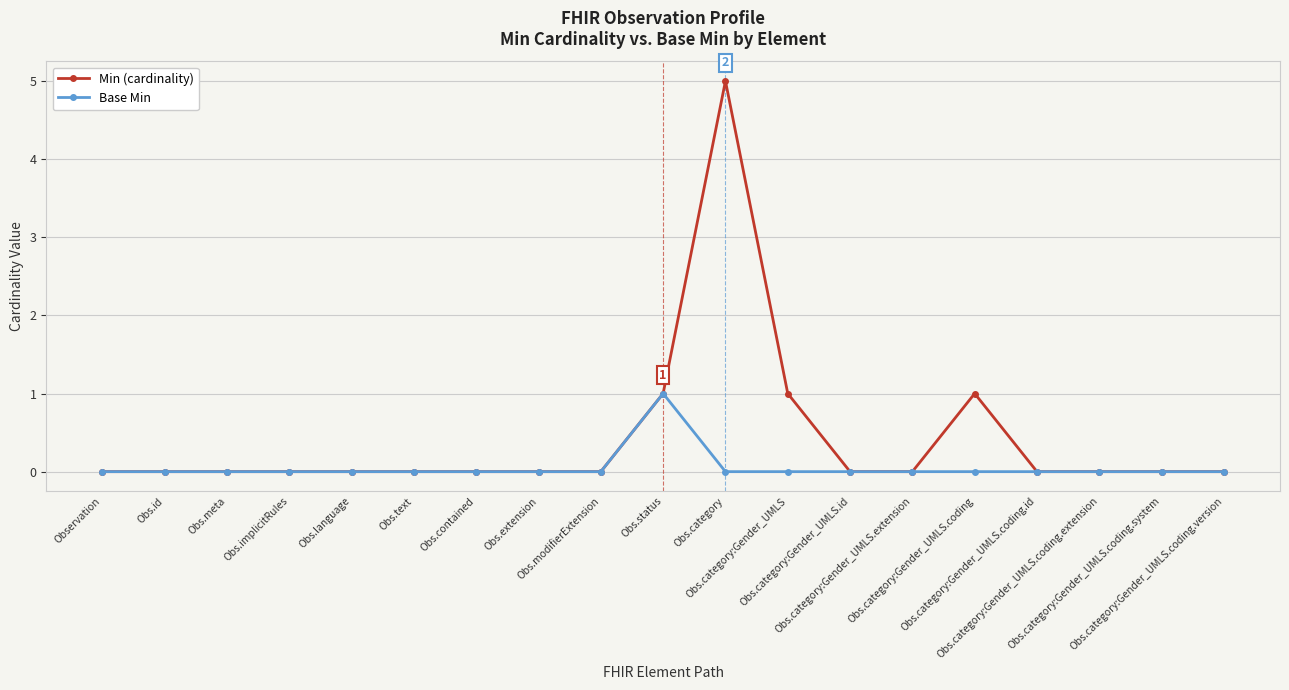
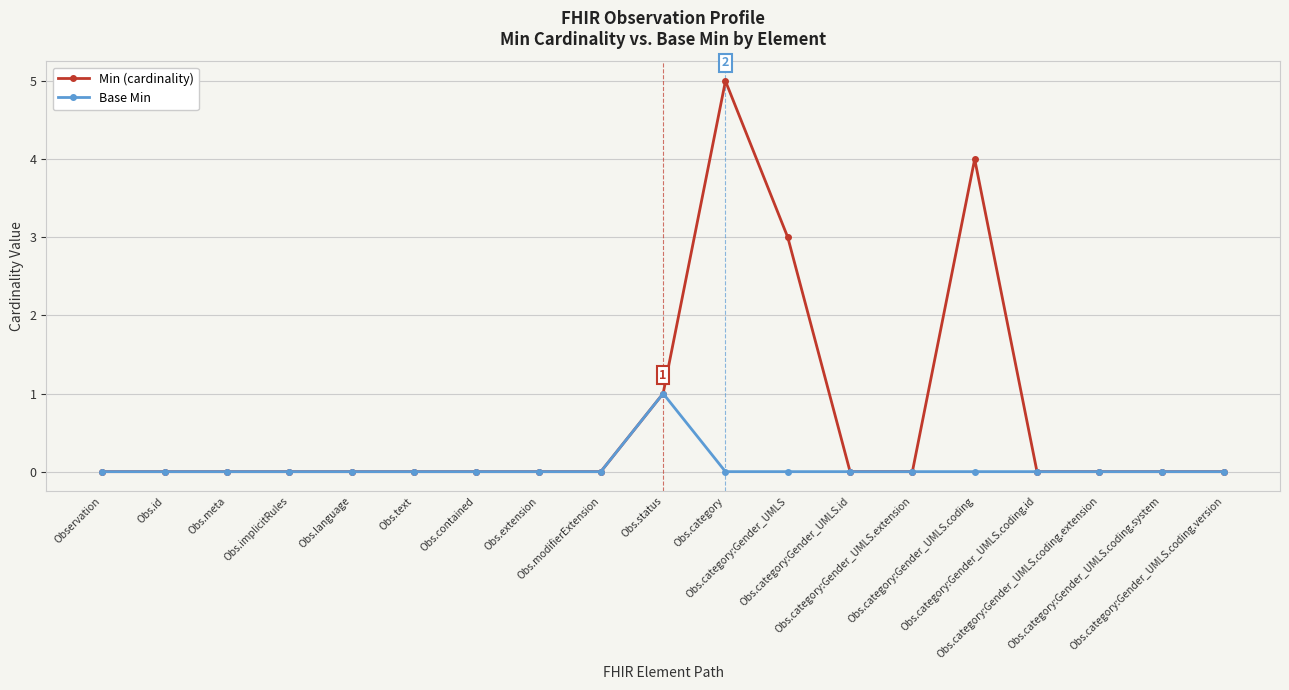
  {
    "Min (cardinality)": {
-     "Obs.category:Gender_UMLS": 1,
-     "Obs.category:Gender_UMLS.coding": 1
+     "Obs.category:Gender_UMLS": 3,
+     "Obs.category:Gender_UMLS.coding": 4
    },
    "Base Min": {
      "Obs.category": 0,
      "Obs.category:Gender_UMLS": 0,
      "Obs.category:Gender_UMLS.coding": 0
    }
  }
